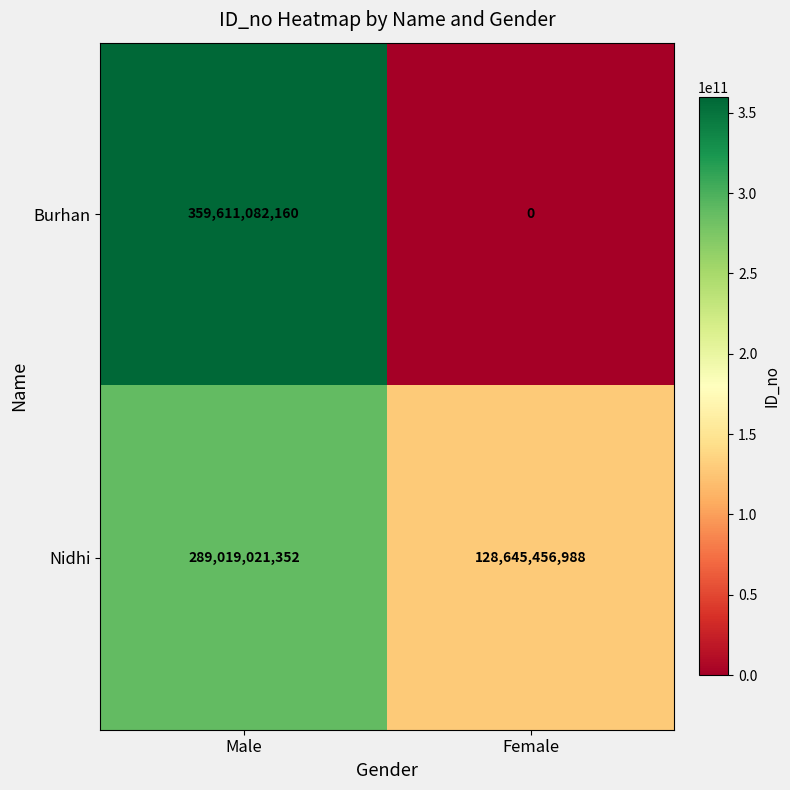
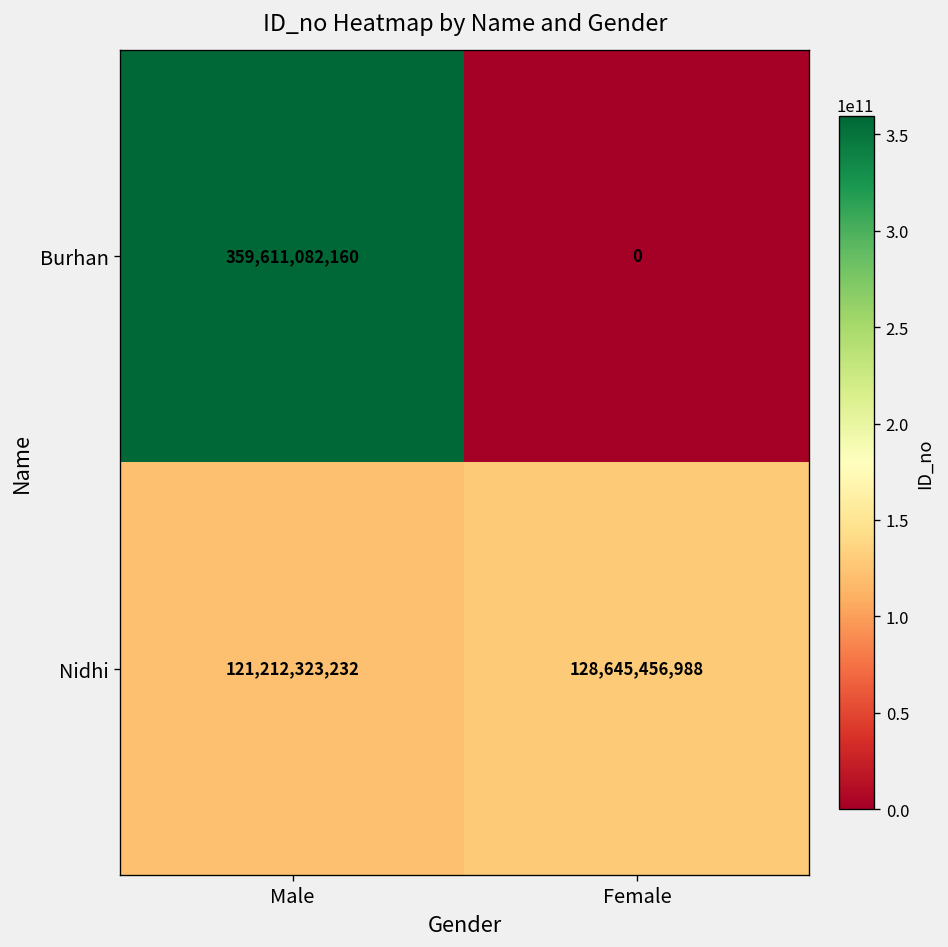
  {
    "Burhan": {
      "Male": "359,611,082,160",
      "Female": "0"
    },
    "Nidhi": {
-     "Male": "289,019,021,352",
+     "Male": "121,212,323,232",
      "Female": "128,645,456,988"
    }
  }
